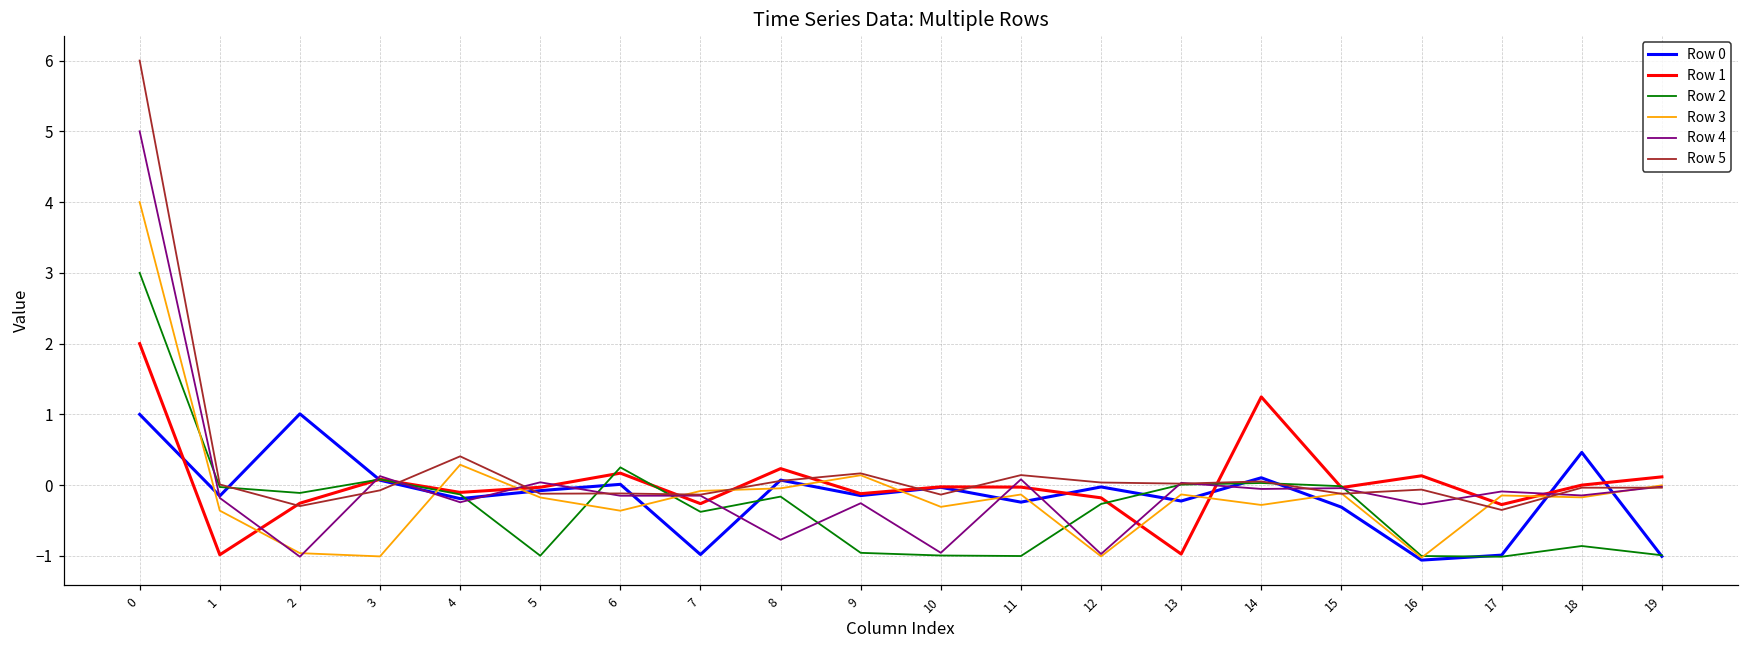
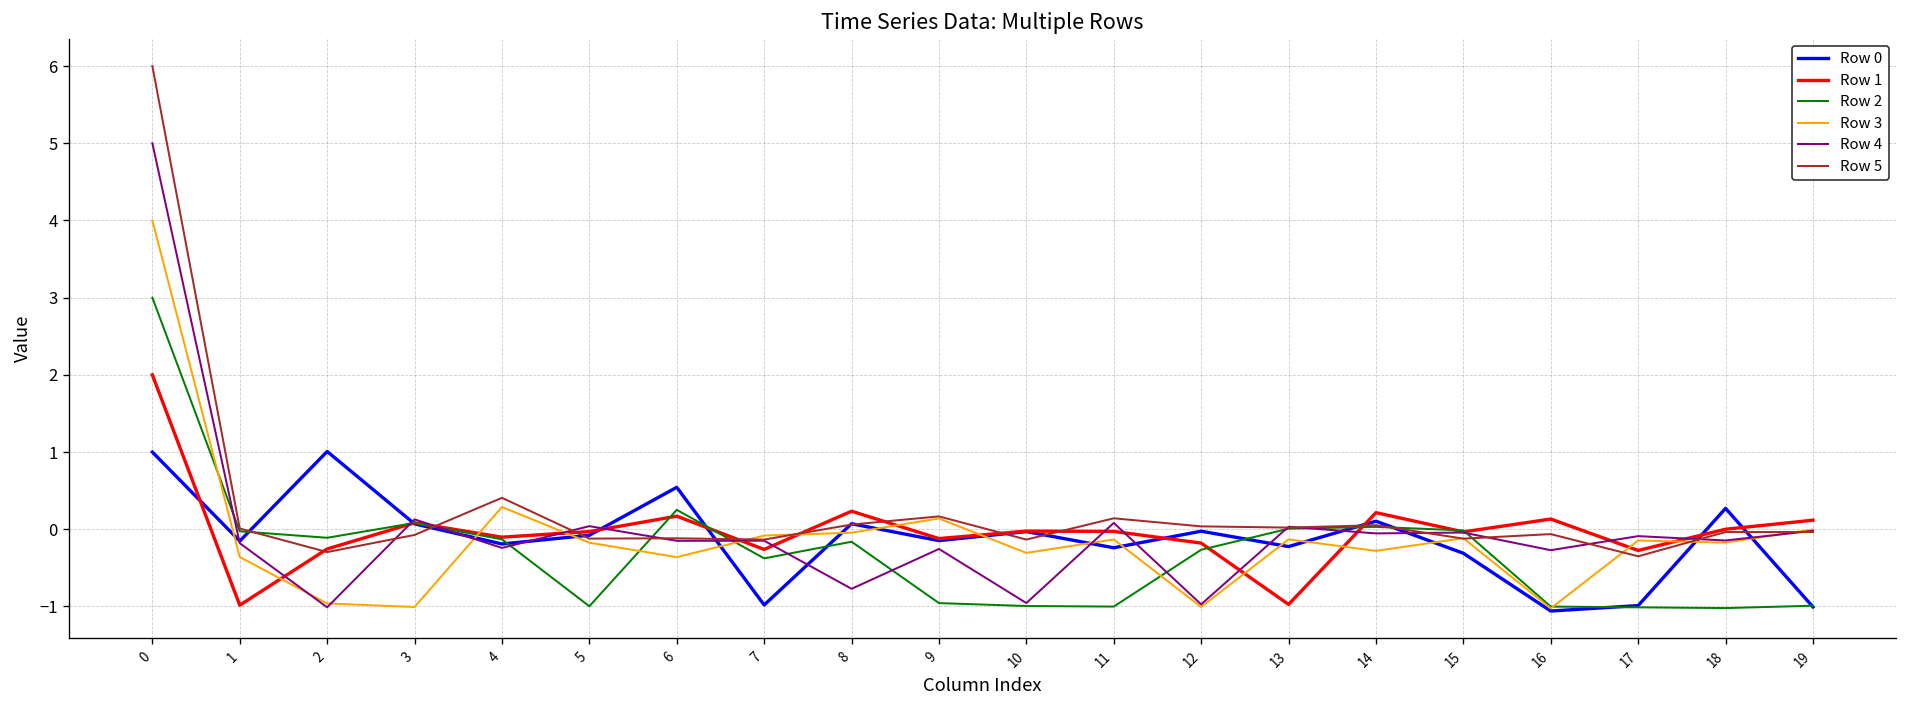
  {
    "Row 0": {
      "0": 1.0,
      "2": 1.0,
      "4": -0.2,
      "5": -0.1,
-     "6": 0.0,
+     "6": 0.5,
      "7": -1.0,
      "11": -0.2,
      "12": 0.0,
      "13": -0.2,
      "14": 0.1,
      "15": -0.3,
-     "18": 0.5
+     "18": 0.3
    },
    "Row 1": {
      "0": 2.0,
      "1": -1.0,
      "2": -0.3,
      "5": 0.0,
      "6": 0.2,
      "7": -0.3,
      "8": 0.2,
      "11": 0.0,
      "12": -0.2,
      "13": -1.0,
-     "14": 1.2,
+     "14": 0.2,
      "16": 0.1,
      "17": -0.3,
      "19": 0.1
    },
    "Row 2": {
      "0": 3.0,
      "2": -0.1,
      "5": -1.0,
      "6": 0.3,
      "7": -0.4,
      "8": -0.2,
      "9": -1.0,
      "11": -1.0,
      "12": -0.3,
-     "18": -0.9
+     "18": -1.0
    },
    "Row 3": {
      "0": 4.0,
      "1": -0.4,
      "2": -1.0,
      "3": -1.0,
      "4": 0.3,
      "5": -0.2,
      "6": -0.4,
      "7": -0.1,
      "8": 0.0,
      "10": -0.3,
      "11": -0.1,
      "13": -0.1,
      "14": -0.3,
      "17": -0.1
    },
    "Row 4": {
      "0": 5.0,
      "2": -1.0,
      "3": 0.1,
      "4": -0.2,
      "5": 0.0,
      "8": -0.8,
      "9": -0.3,
      "11": 0.1,
      "14": -0.1,
      "16": -0.3,
      "17": -0.1
    },
    "Row 5": {
      "0": 6.0,
      "2": -0.3,
      "3": -0.1,
      "4": 0.4,
      "5": -0.1,
      "10": -0.1,
      "11": 0.1,
      "12": 0.0,
      "16": -0.1,
      "17": -0.4
    }
  }
